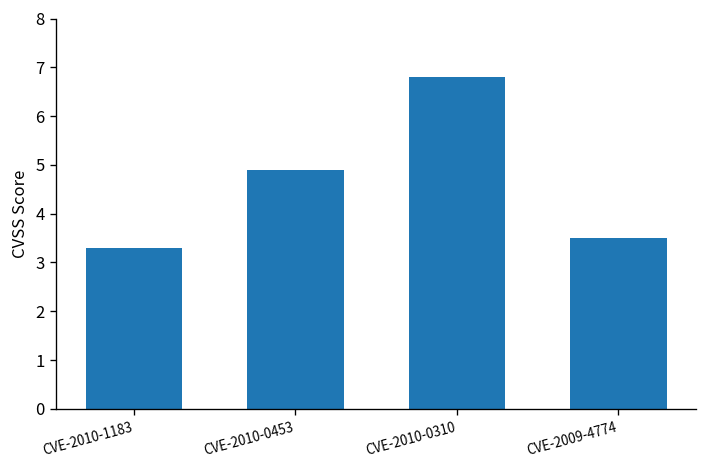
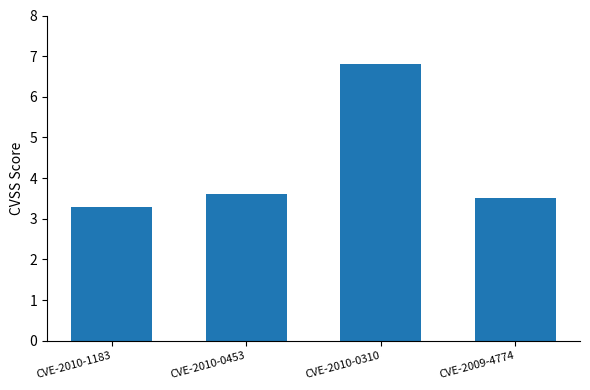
  {
    "CVE-2010-1183": 3.3,
-   "CVE-2010-0453": 4.9,
+   "CVE-2010-0453": 3.6,
    "CVE-2010-0310": 6.8,
    "CVE-2009-4774": 3.5
  }
